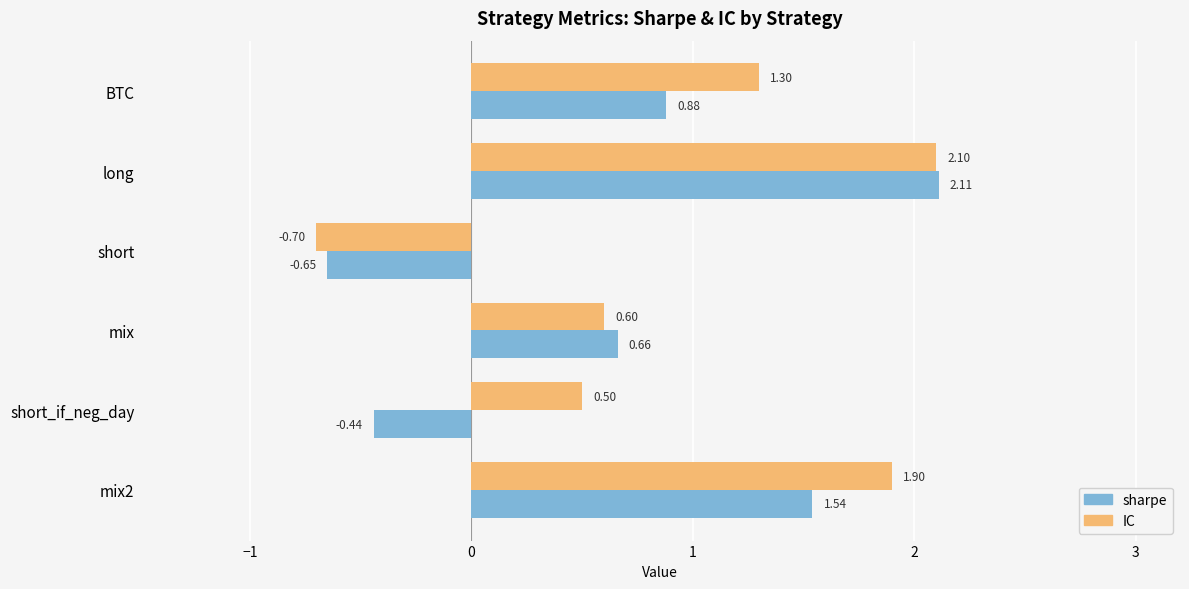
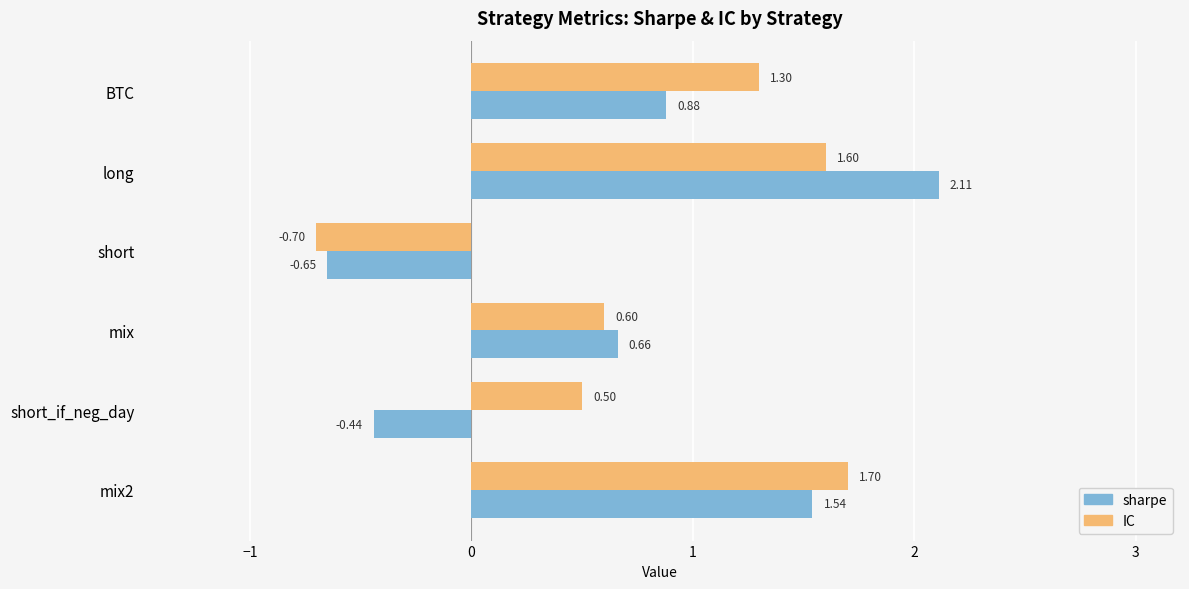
  {
    "sharpe": {
      "BTC": 0.88,
      "long": 2.11,
      "short": -0.65,
      "mix": 0.66,
      "short_if_neg_day": -0.44,
      "mix2": 1.54
    },
    "IC": {
      "BTC": 1.30,
-     "long": 2.10,
+     "long": 1.60,
      "short": -0.70,
      "mix": 0.60,
      "short_if_neg_day": 0.50,
-     "mix2": 1.90
+     "mix2": 1.70
    }
  }
